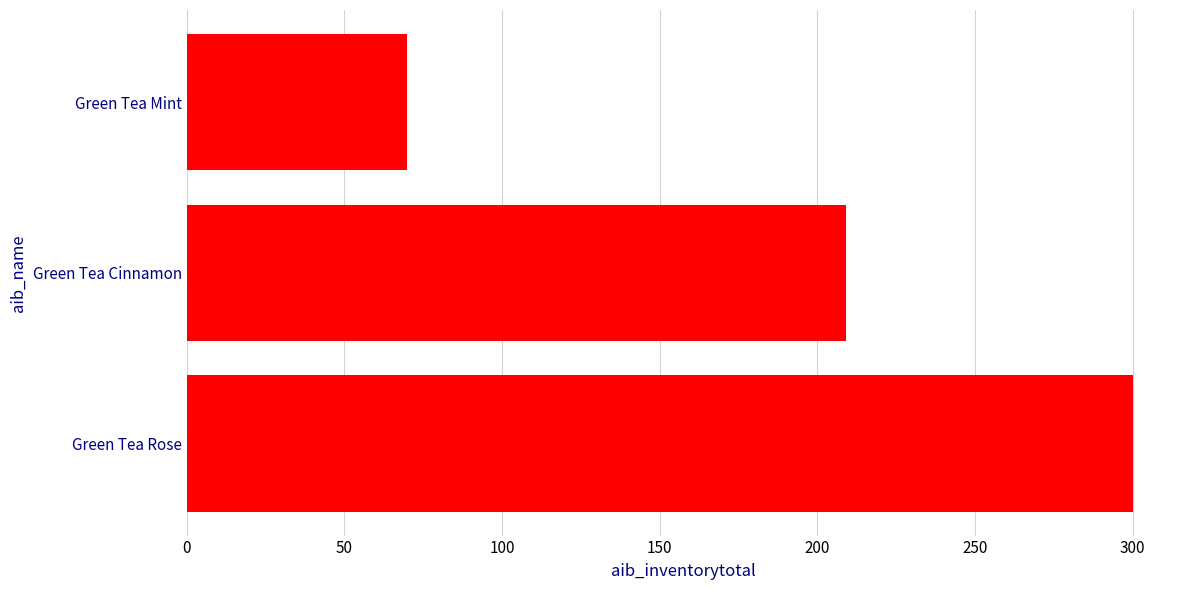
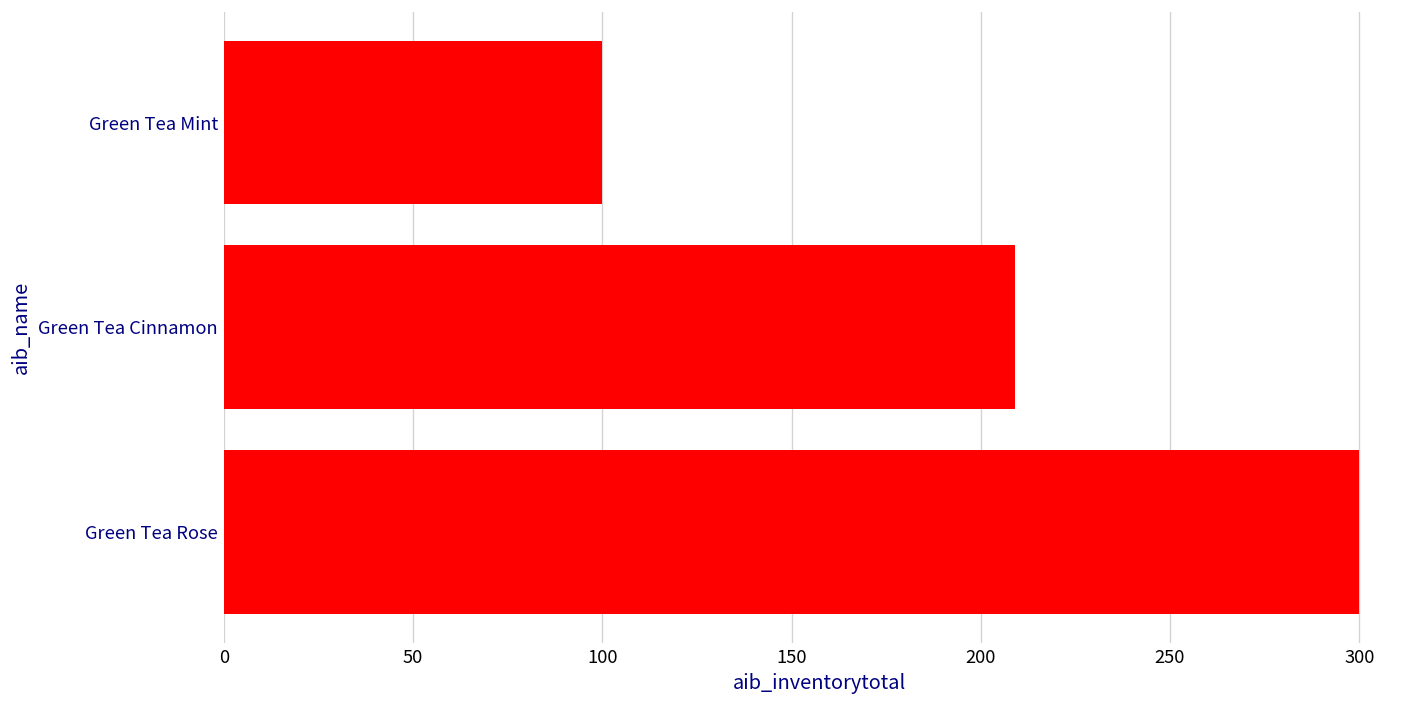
  {
-   "Green Tea Mint": 70,
+   "Green Tea Mint": 100,
    "Green Tea Cinnamon": 209,
    "Green Tea Rose": 300
  }
